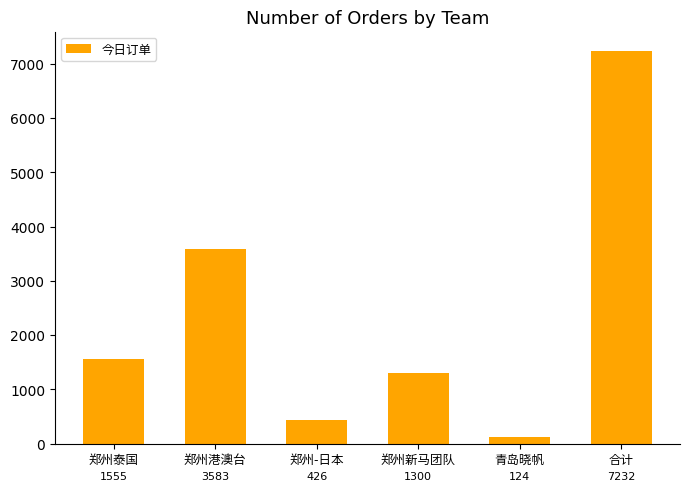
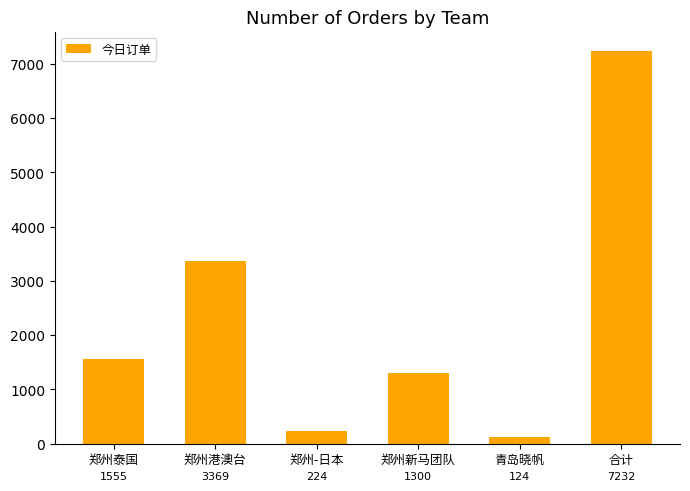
  {
-   "郑州港澳台": 3583,
-   "郑州-日本": 426
+   "郑州港澳台": 3369,
+   "郑州-日本": 224
  }
